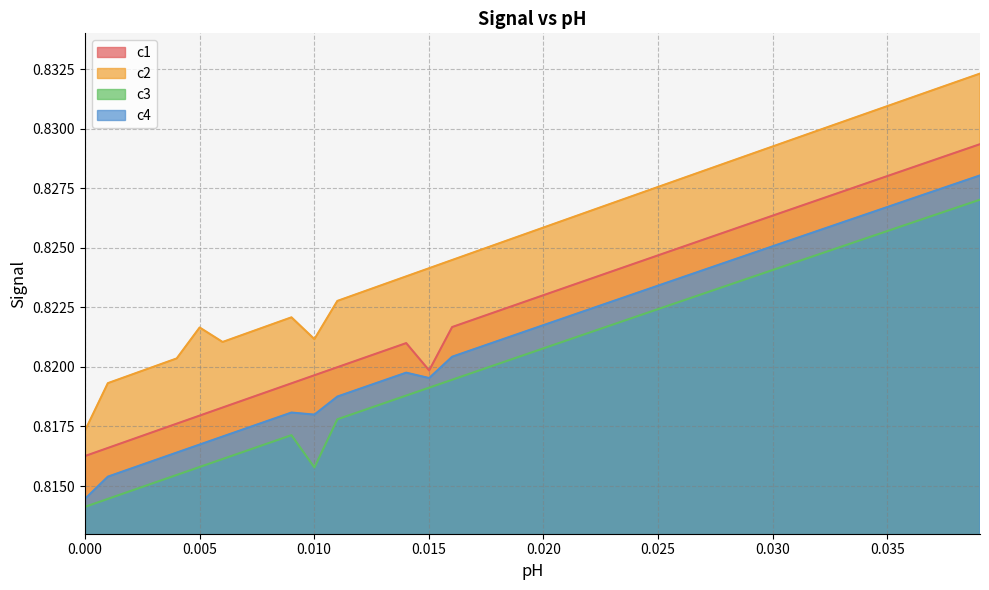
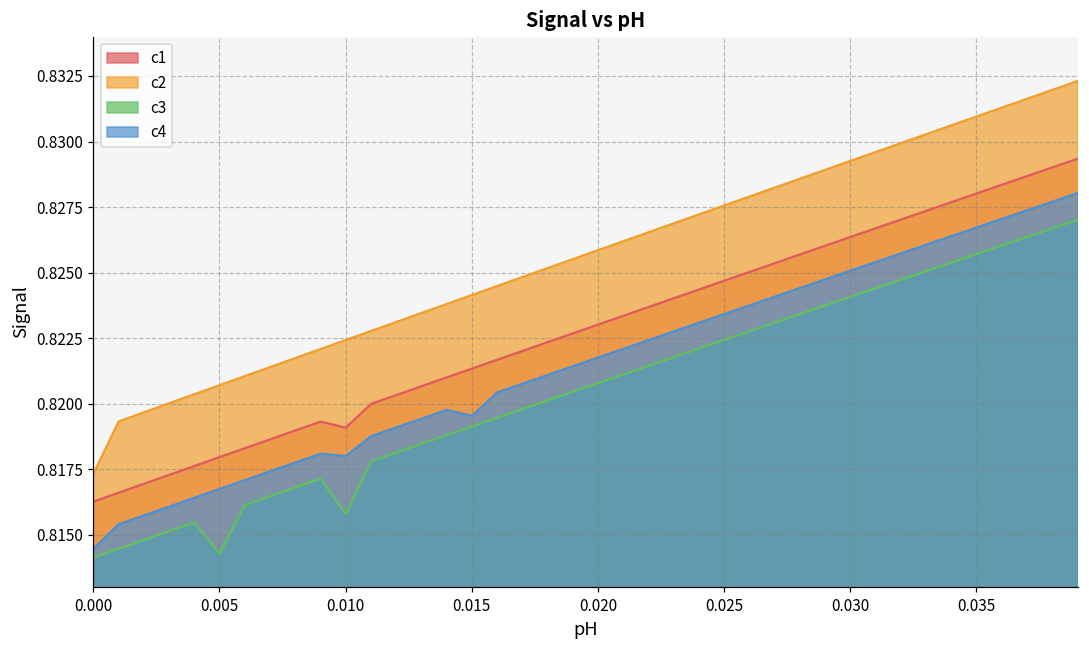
  {
    "c1": {
      "0.000": 0.8163,
      "0.005": 0.8180,
-     "0.010": 0.8197,
-     "0.015": 0.8199
+     "0.010": 0.8191,
+     "0.015": 0.8213
    },
    "c2": {
      "0.000": 0.8173,
-     "0.005": 0.8217,
-     "0.010": 0.8212,
+     "0.005": 0.8207,
+     "0.010": 0.8224,
      "0.015": 0.8241
    },
    "c3": {
      "0.000": 0.8141,
-     "0.005": 0.8158,
+     "0.005": 0.8143,
      "0.010": 0.8158,
      "0.015": 0.8191
    },
    "c4": {
      "0.000": 0.8145,
      "0.005": 0.8167,
      "0.010": 0.8180,
      "0.015": 0.8195
    }
  }
